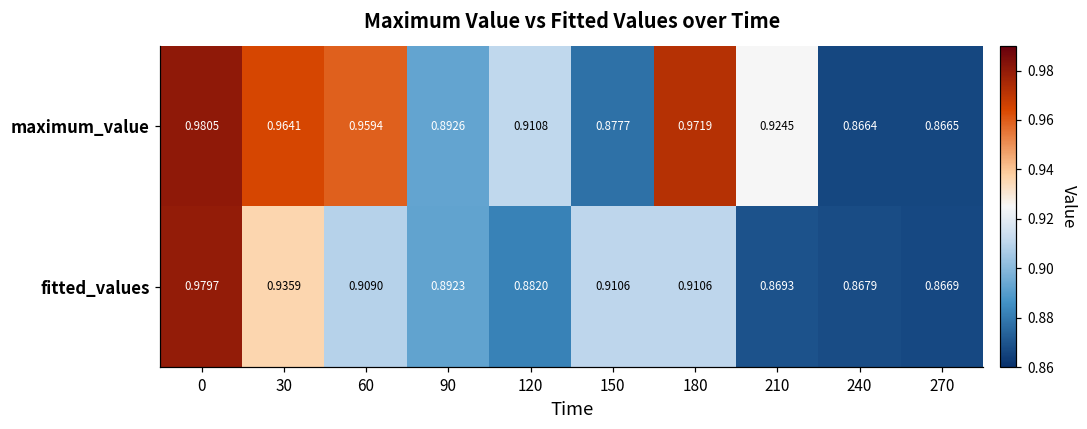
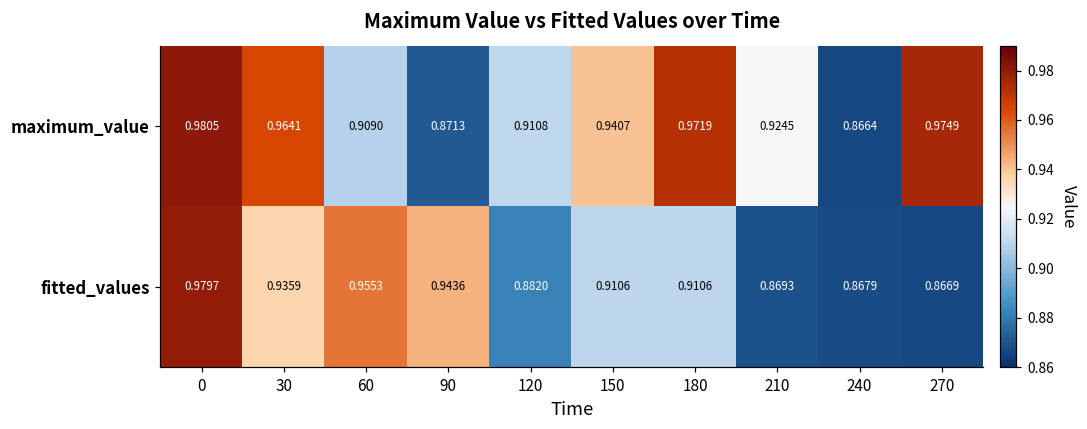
  {
    "maximum_value": {
      "0": 0.9805,
      "30": 0.9641,
-     "60": 0.9594,
-     "90": 0.8926,
+     "60": 0.9090,
+     "90": 0.8713,
      "120": 0.9108,
-     "150": 0.8777,
+     "150": 0.9407,
      "180": 0.9719,
      "210": 0.9245,
      "240": 0.8664,
-     "270": 0.8665
+     "270": 0.9749
    },
    "fitted_values": {
      "0": 0.9797,
      "30": 0.9359,
-     "60": 0.9090,
-     "90": 0.8923,
+     "60": 0.9553,
+     "90": 0.9436,
      "120": 0.8820,
      "150": 0.9106,
      "180": 0.9106,
      "210": 0.8693,
      "240": 0.8679,
      "270": 0.8669
    }
  }
